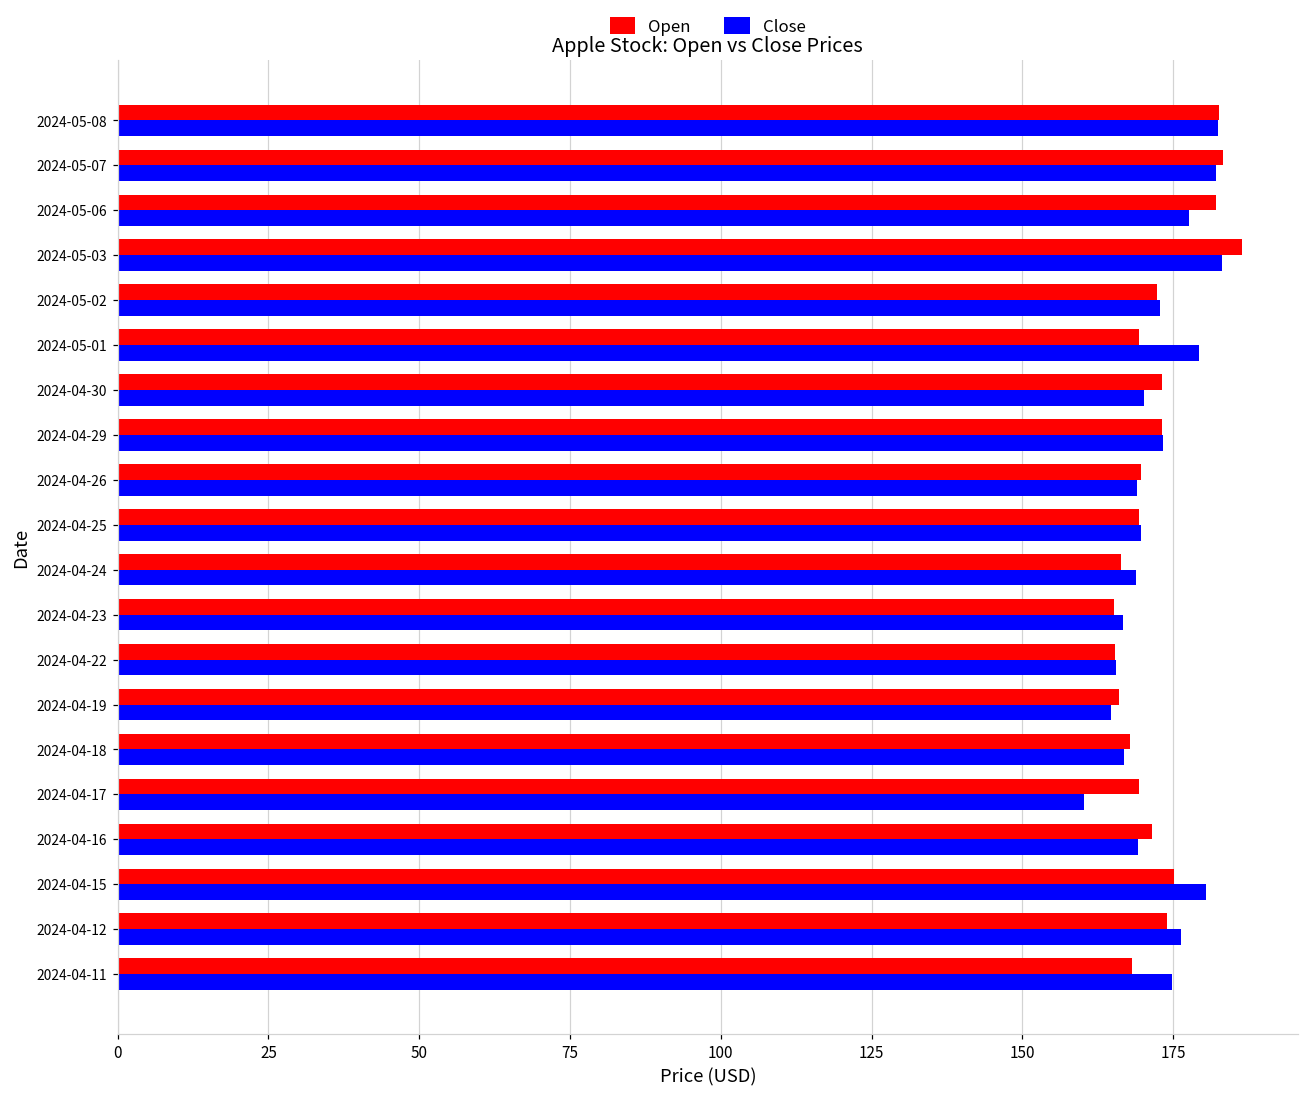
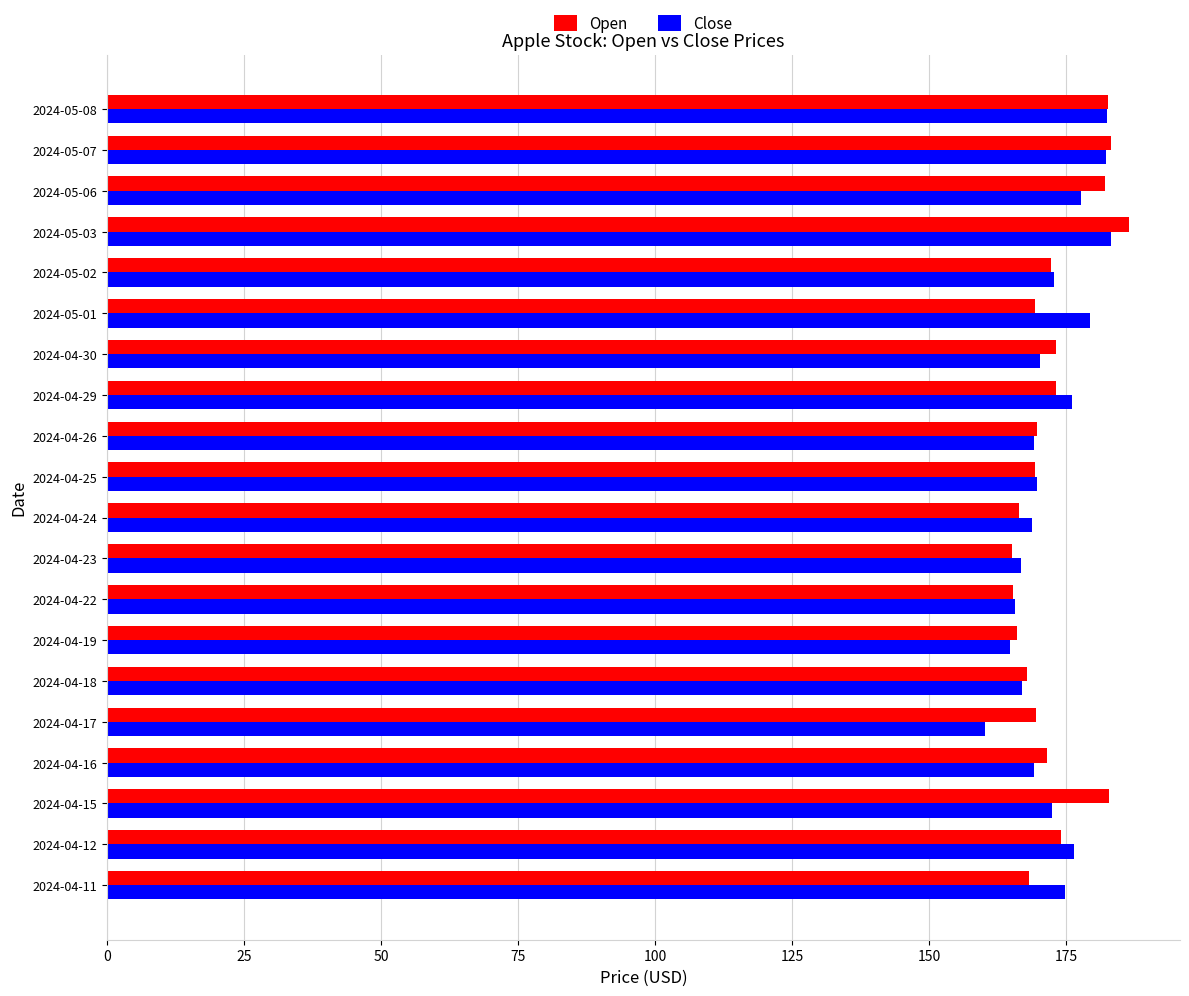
  {
    "Open": {
      "2024-05-08": 183,
      "2024-05-07": 183,
      "2024-05-06": 182,
      "2024-05-03": 186,
      "2024-05-02": 172,
      "2024-05-01": 169,
      "2024-04-30": 173,
      "2024-04-29": 173,
      "2024-04-26": 170,
      "2024-04-25": 169,
      "2024-04-24": 166,
      "2024-04-23": 165,
      "2024-04-22": 165,
      "2024-04-19": 166,
      "2024-04-18": 168,
      "2024-04-17": 169,
      "2024-04-16": 172,
-     "2024-04-15": 175,
+     "2024-04-15": 183,
      "2024-04-12": 174,
      "2024-04-11": 168
    },
    "Close": {
      "2024-05-08": 182,
      "2024-05-07": 182,
      "2024-05-06": 178,
      "2024-05-03": 183,
      "2024-05-02": 173,
      "2024-05-01": 179,
      "2024-04-30": 170,
-     "2024-04-29": 173,
+     "2024-04-29": 176,
      "2024-04-26": 169,
      "2024-04-25": 170,
      "2024-04-24": 169,
      "2024-04-23": 167,
      "2024-04-22": 166,
      "2024-04-19": 165,
      "2024-04-18": 167,
      "2024-04-17": 160,
      "2024-04-16": 169,
-     "2024-04-15": 181,
+     "2024-04-15": 172,
      "2024-04-12": 176,
      "2024-04-11": 175
    }
  }
